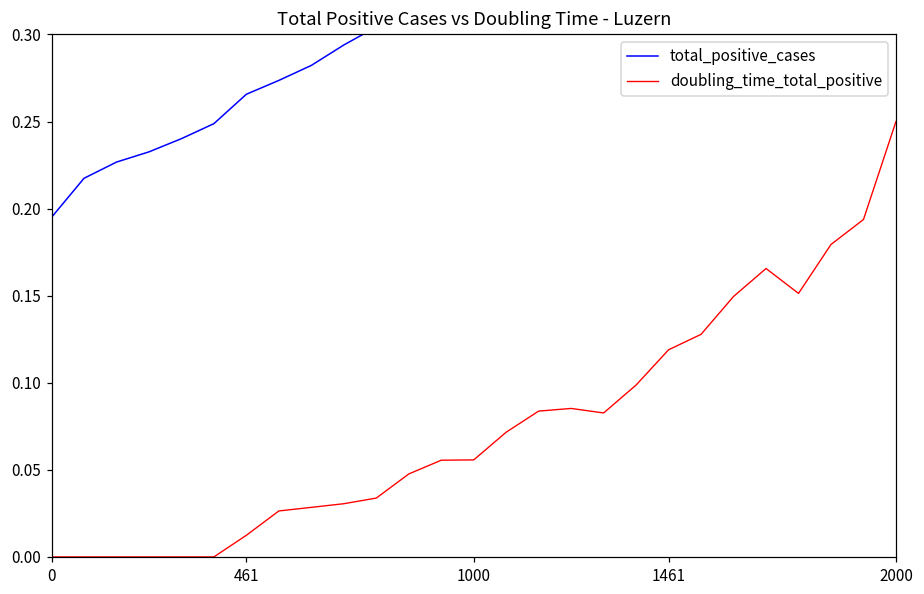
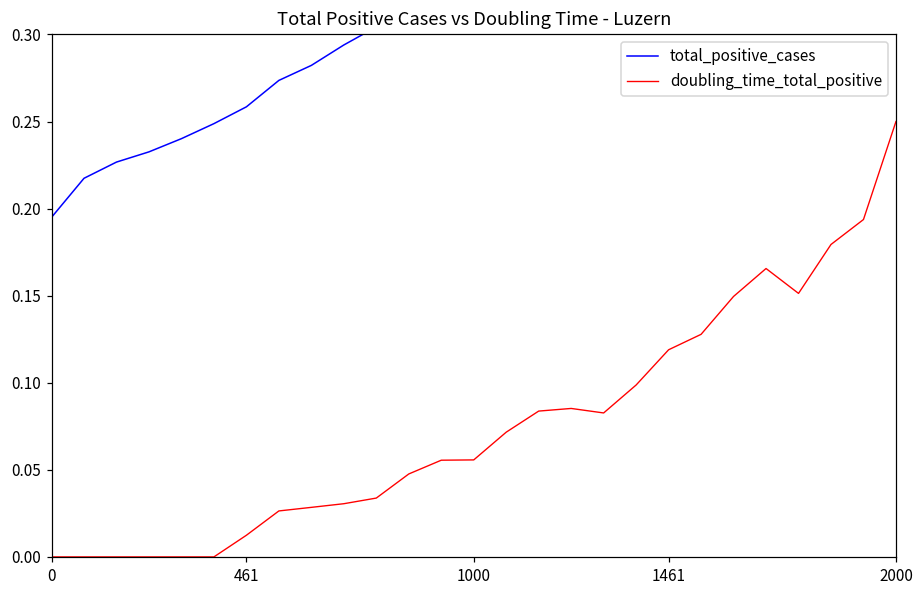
  {
    "total_positive_cases": {
      "0": 0.195,
-     "461": 0.266
+     "461": 0.258
    },
    "doubling_time_total_positive": {
      "0": 0.000,
      "461": 0.012,
      "1000": 0.056,
      "1461": 0.119,
      "2000": 0.250
    }
  }
